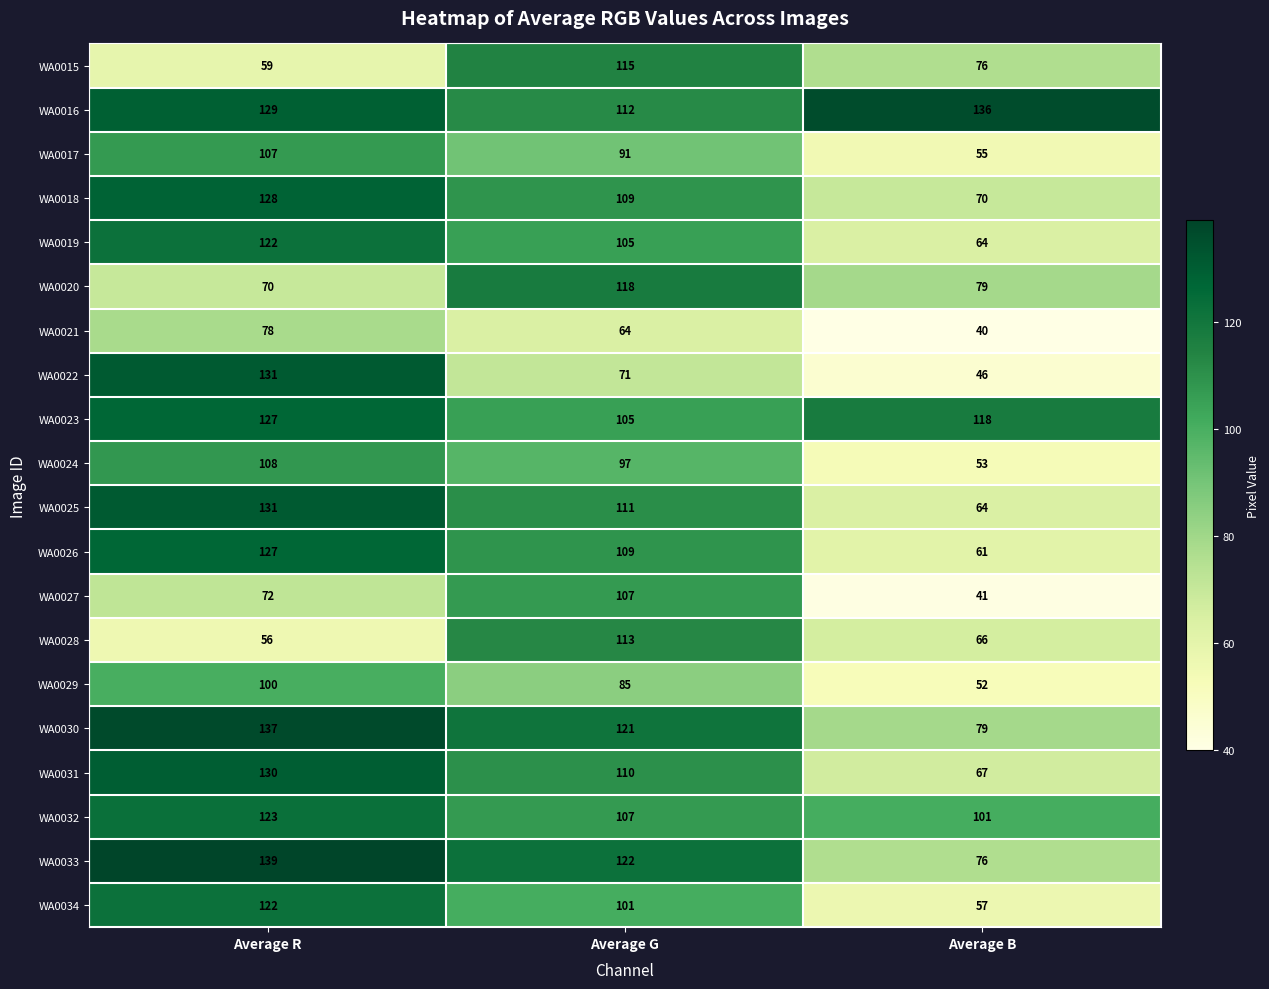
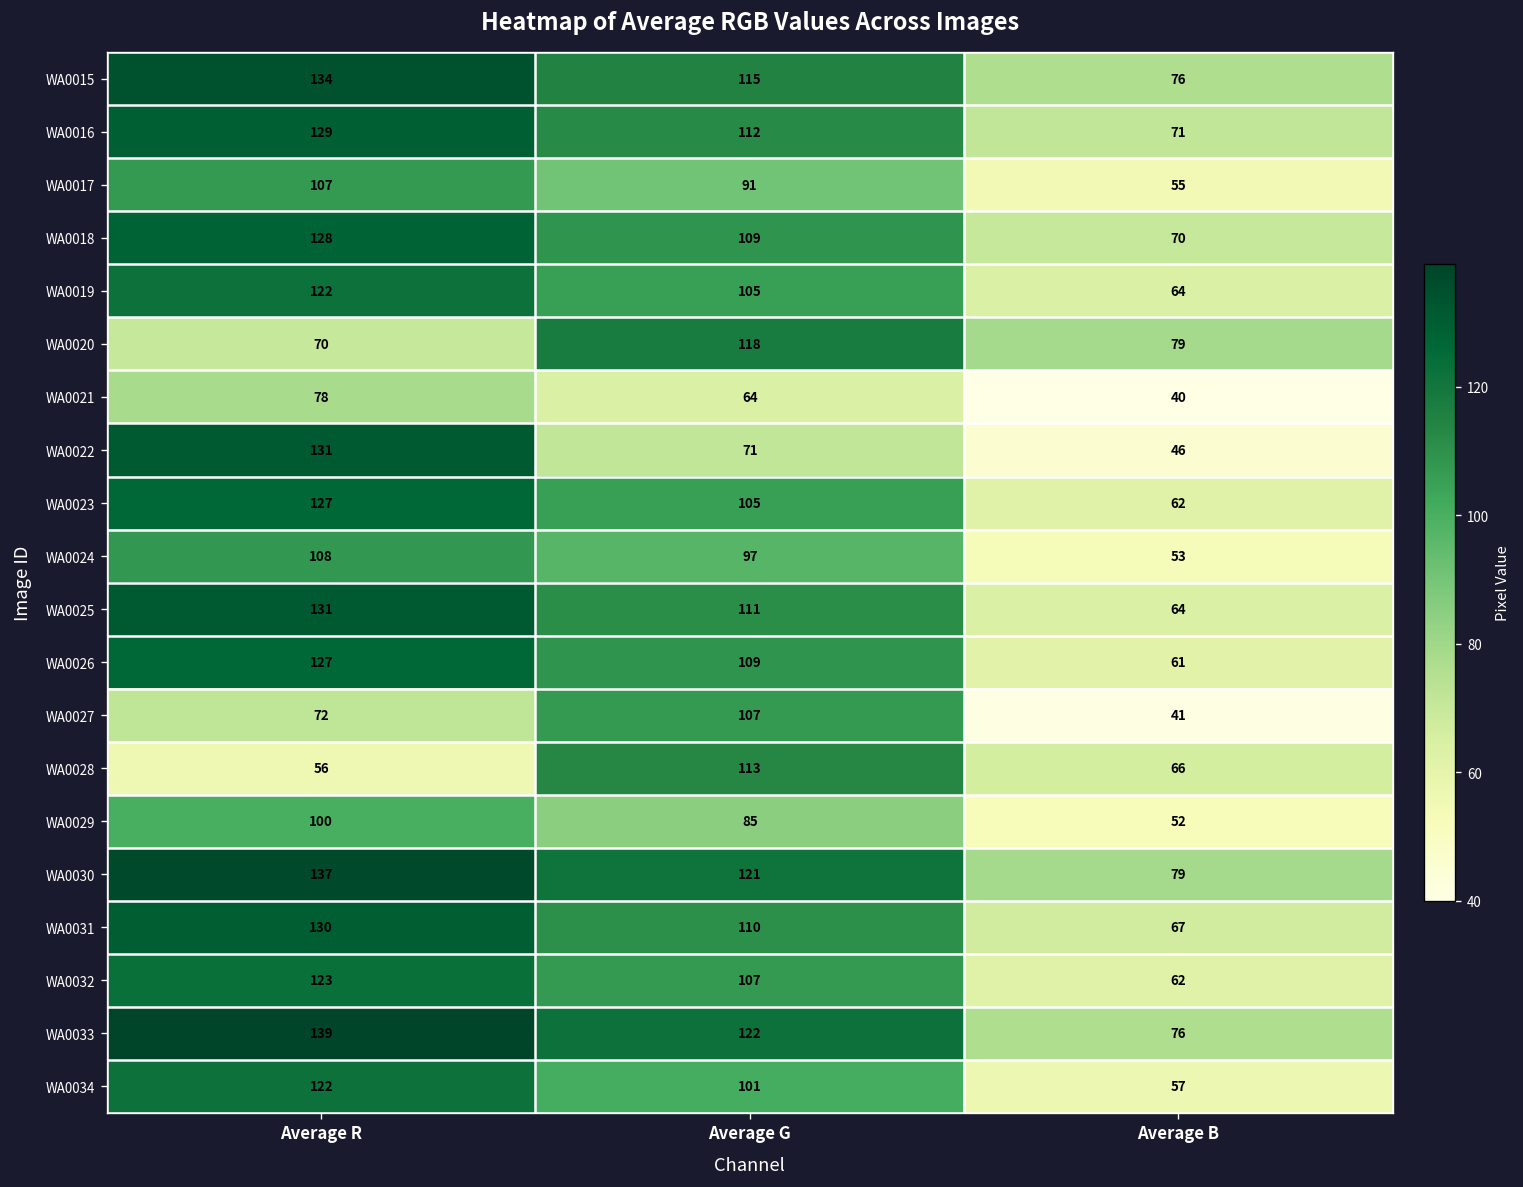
  {
    "WA0015": {
-     "Average R": 59,
+     "Average R": 134,
      "Average G": 115,
      "Average B": 76
    },
    "WA0016": {
      "Average R": 129,
      "Average G": 112,
-     "Average B": 136
+     "Average B": 71
    },
    "WA0017": {
      "Average R": 107,
      "Average G": 91,
      "Average B": 55
    },
    "WA0018": {
      "Average R": 128,
      "Average G": 109,
      "Average B": 70
    },
    "WA0019": {
      "Average R": 122,
      "Average G": 105,
      "Average B": 64
    },
    "WA0020": {
      "Average R": 70,
      "Average G": 118,
      "Average B": 79
    },
    "WA0021": {
      "Average R": 78,
      "Average G": 64,
      "Average B": 40
    },
    "WA0022": {
      "Average R": 131,
      "Average G": 71,
      "Average B": 46
    },
    "WA0023": {
      "Average R": 127,
      "Average G": 105,
-     "Average B": 118
+     "Average B": 62
    },
    "WA0024": {
      "Average R": 108,
      "Average G": 97,
      "Average B": 53
    },
    "WA0025": {
      "Average R": 131,
      "Average G": 111,
      "Average B": 64
    },
    "WA0026": {
      "Average R": 127,
      "Average G": 109,
      "Average B": 61
    },
    "WA0027": {
      "Average R": 72,
      "Average G": 107,
      "Average B": 41
    },
    "WA0028": {
      "Average R": 56,
      "Average G": 113,
      "Average B": 66
    },
    "WA0029": {
      "Average R": 100,
      "Average G": 85,
      "Average B": 52
    },
    "WA0030": {
      "Average R": 137,
      "Average G": 121,
      "Average B": 79
    },
    "WA0031": {
      "Average R": 130,
      "Average G": 110,
      "Average B": 67
    },
    "WA0032": {
      "Average R": 123,
      "Average G": 107,
-     "Average B": 101
+     "Average B": 62
    },
    "WA0033": {
      "Average R": 139,
      "Average G": 122,
      "Average B": 76
    },
    "WA0034": {
      "Average R": 122,
      "Average G": 101,
      "Average B": 57
    }
  }
